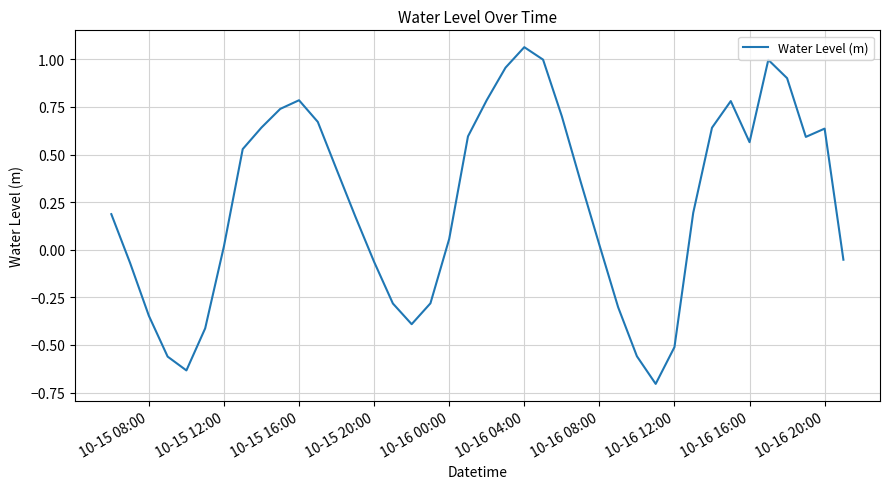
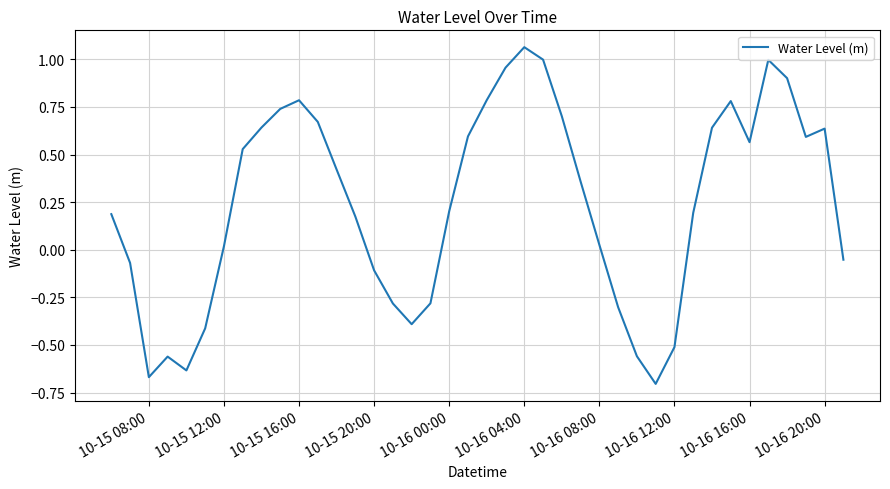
  {
-   "10-15 08:00": -0.35,
+   "10-15 08:00": -0.67,
    "10-15 12:00": 0.02,
    "10-15 16:00": 0.79,
-   "10-15 20:00": -0.06,
-   "10-16 00:00": 0.06,
+   "10-15 20:00": -0.11,
+   "10-16 00:00": 0.20,
    "10-16 04:00": 1.06,
    "10-16 08:00": 0.03,
    "10-16 12:00": -0.51,
    "10-16 16:00": 0.57,
    "10-16 20:00": 0.64
  }
